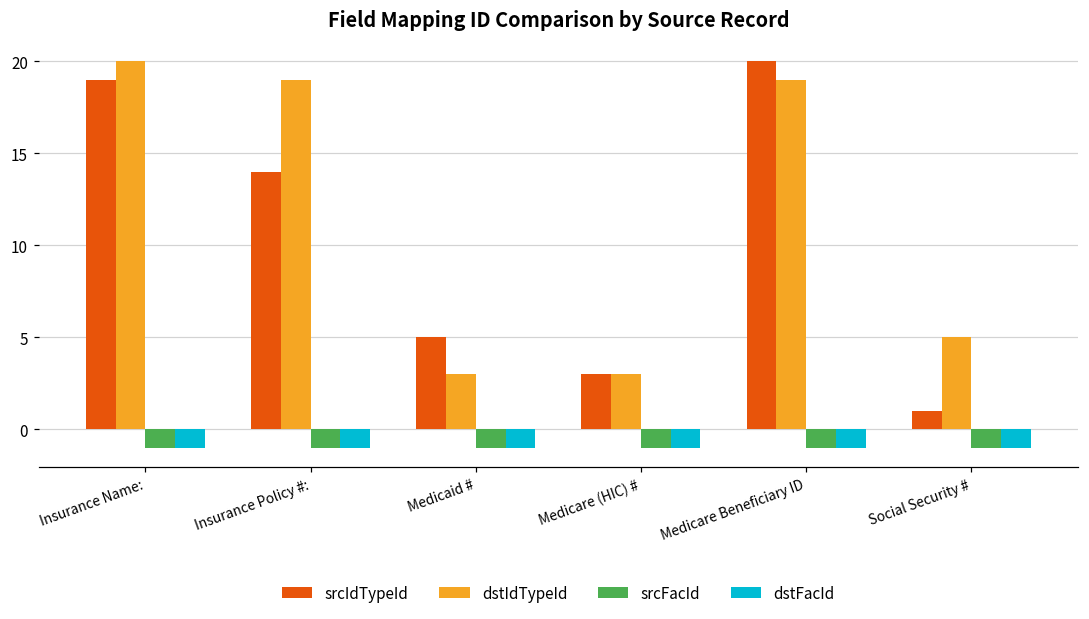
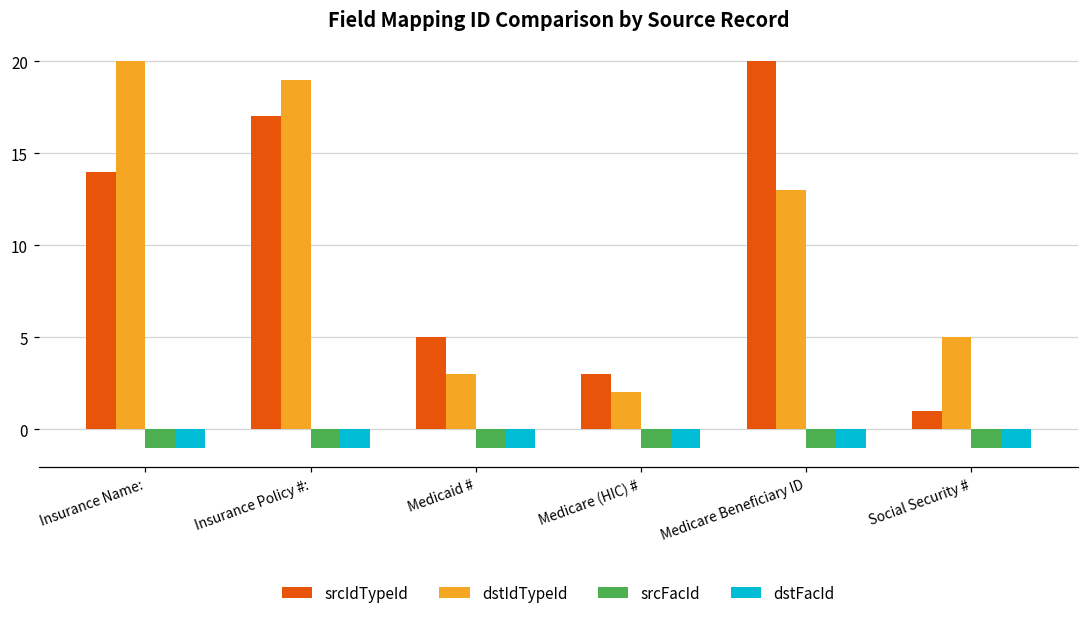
  {
    "srcIdTypeId": {
-     "Insurance Name:": 19,
-     "Insurance Policy #:": 14,
+     "Insurance Name:": 14,
+     "Insurance Policy #:": 17,
      "Medicaid #": 5,
      "Medicare (HIC) #": 3,
      "Medicare Beneficiary ID": 20,
      "Social Security #": 1
    },
    "dstIdTypeId": {
      "Insurance Name:": 20,
      "Insurance Policy #:": 19,
      "Medicaid #": 3,
-     "Medicare (HIC) #": 3,
-     "Medicare Beneficiary ID": 19,
+     "Medicare (HIC) #": 2,
+     "Medicare Beneficiary ID": 13,
      "Social Security #": 5
    },
    "srcFacId": {
      "Insurance Name:": -1,
      "Insurance Policy #:": -1,
      "Medicaid #": -1,
      "Medicare (HIC) #": -1,
      "Medicare Beneficiary ID": -1,
      "Social Security #": -1
    },
    "dstFacId": {
      "Insurance Name:": -1,
      "Insurance Policy #:": -1,
      "Medicaid #": -1,
      "Medicare (HIC) #": -1,
      "Medicare Beneficiary ID": -1,
      "Social Security #": -1
    }
  }
